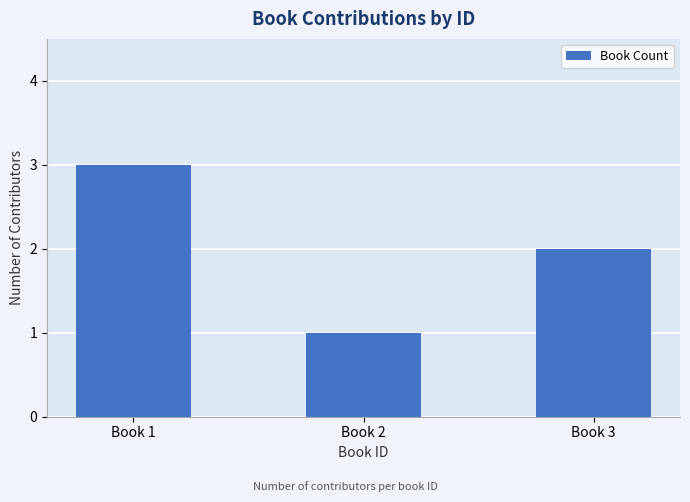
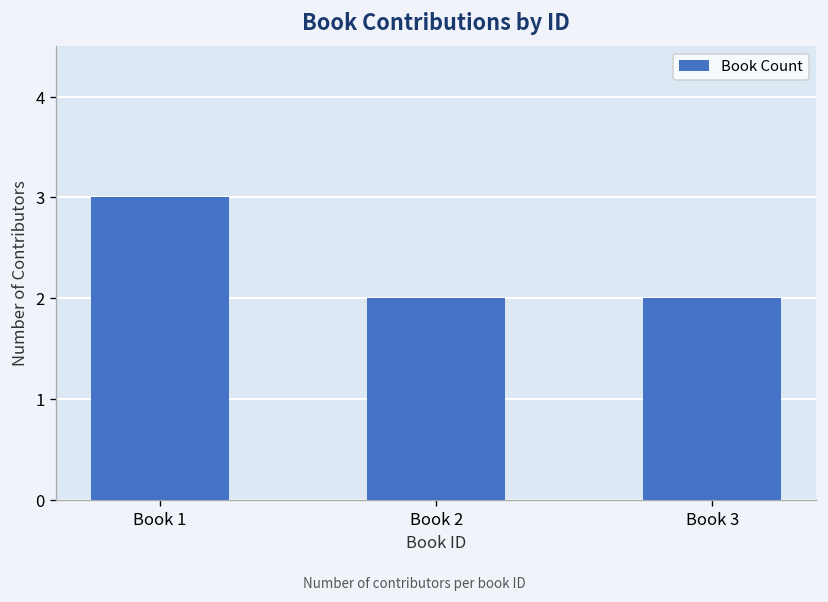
  {
    "Book 1": 3,
-   "Book 2": 1,
+   "Book 2": 2,
    "Book 3": 2
  }
